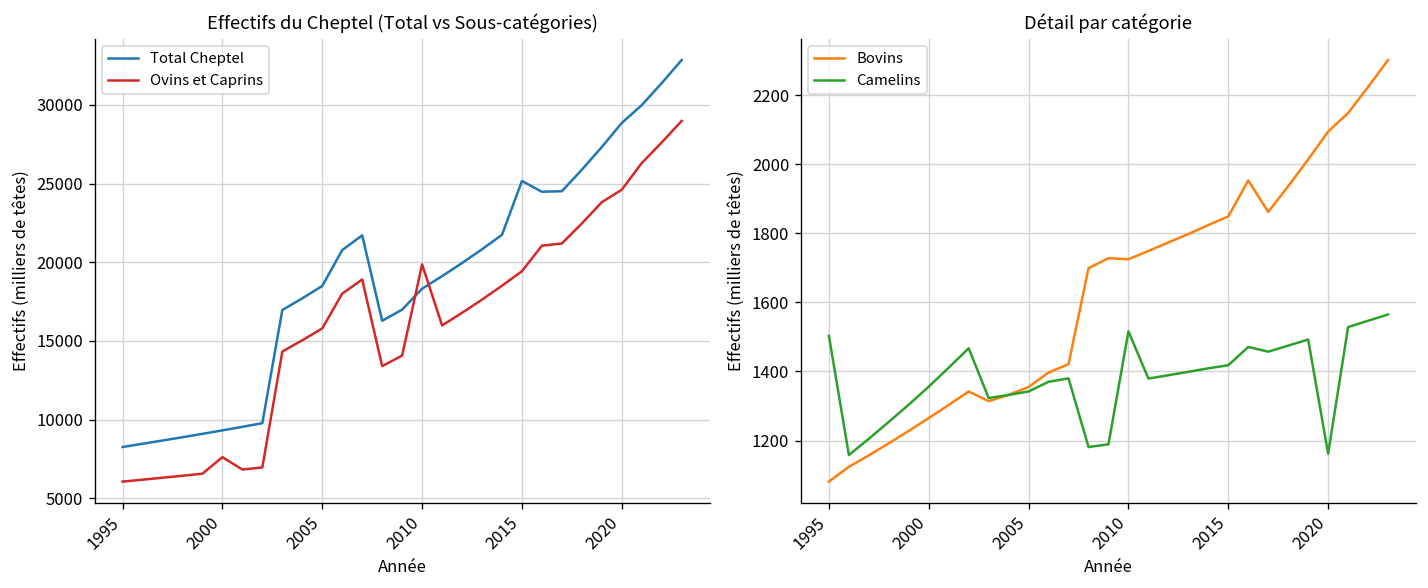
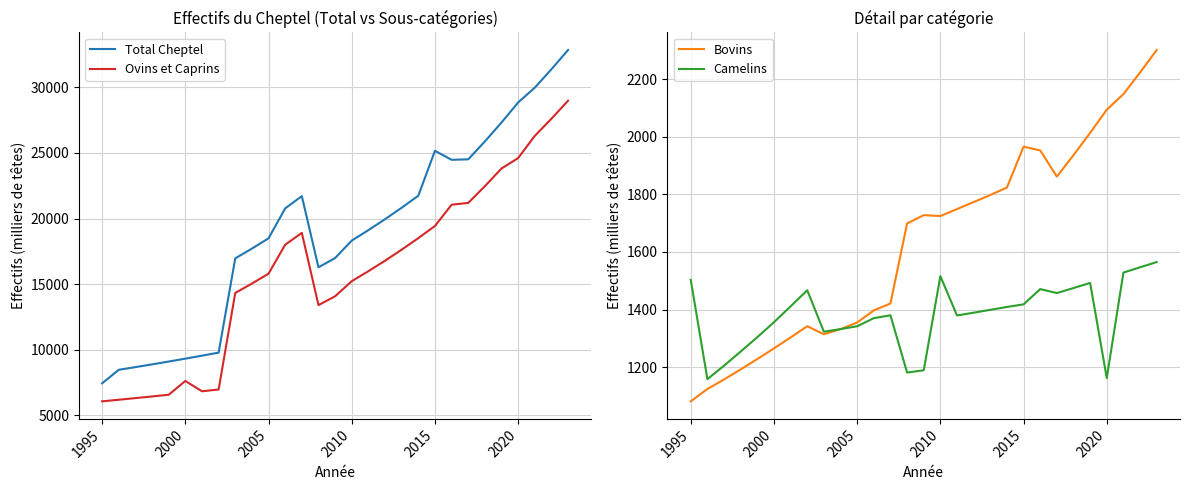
  {
    "Effectifs du Cheptel (Total vs Sous-catégories)": {
      "Total Cheptel": {
-       "1995": 8300,
+       "1995": 7400,
        "2000": 9300,
        "2005": 18500,
        "2010": 18300,
        "2015": 25200,
        "2020": 28800
      },
      "Ovins et Caprins": {
        "1995": 6100,
        "2000": 7600,
        "2005": 15800,
-       "2010": 19900,
+       "2010": 15200,
        "2015": 19400,
        "2020": 24600
      }
    },
    "Détail par catégorie": {
      "Bovins": {
        "1995": 1080,
        "2000": 1270,
        "2005": 1360,
        "2010": 1720,
-       "2015": 1850,
+       "2015": 1970,
        "2020": 2090
      },
      "Camelins": {
        "1995": 1500,
        "2000": 1360,
        "2005": 1340,
        "2010": 1520,
        "2015": 1420,
        "2020": 1160
      }
    }
  }
